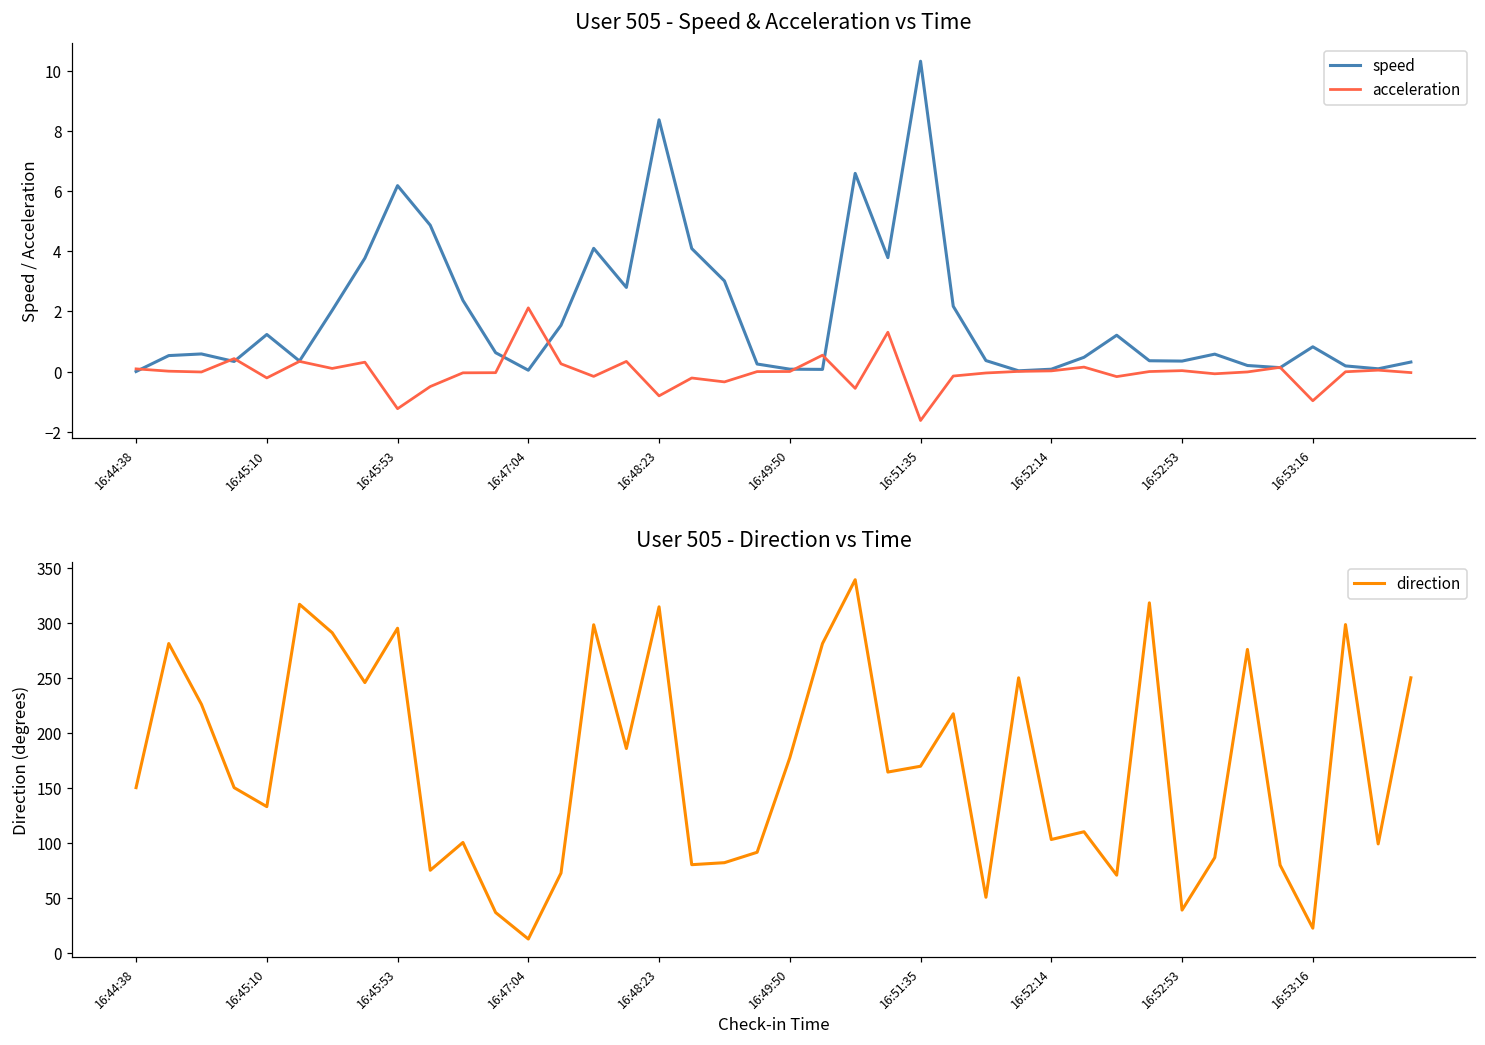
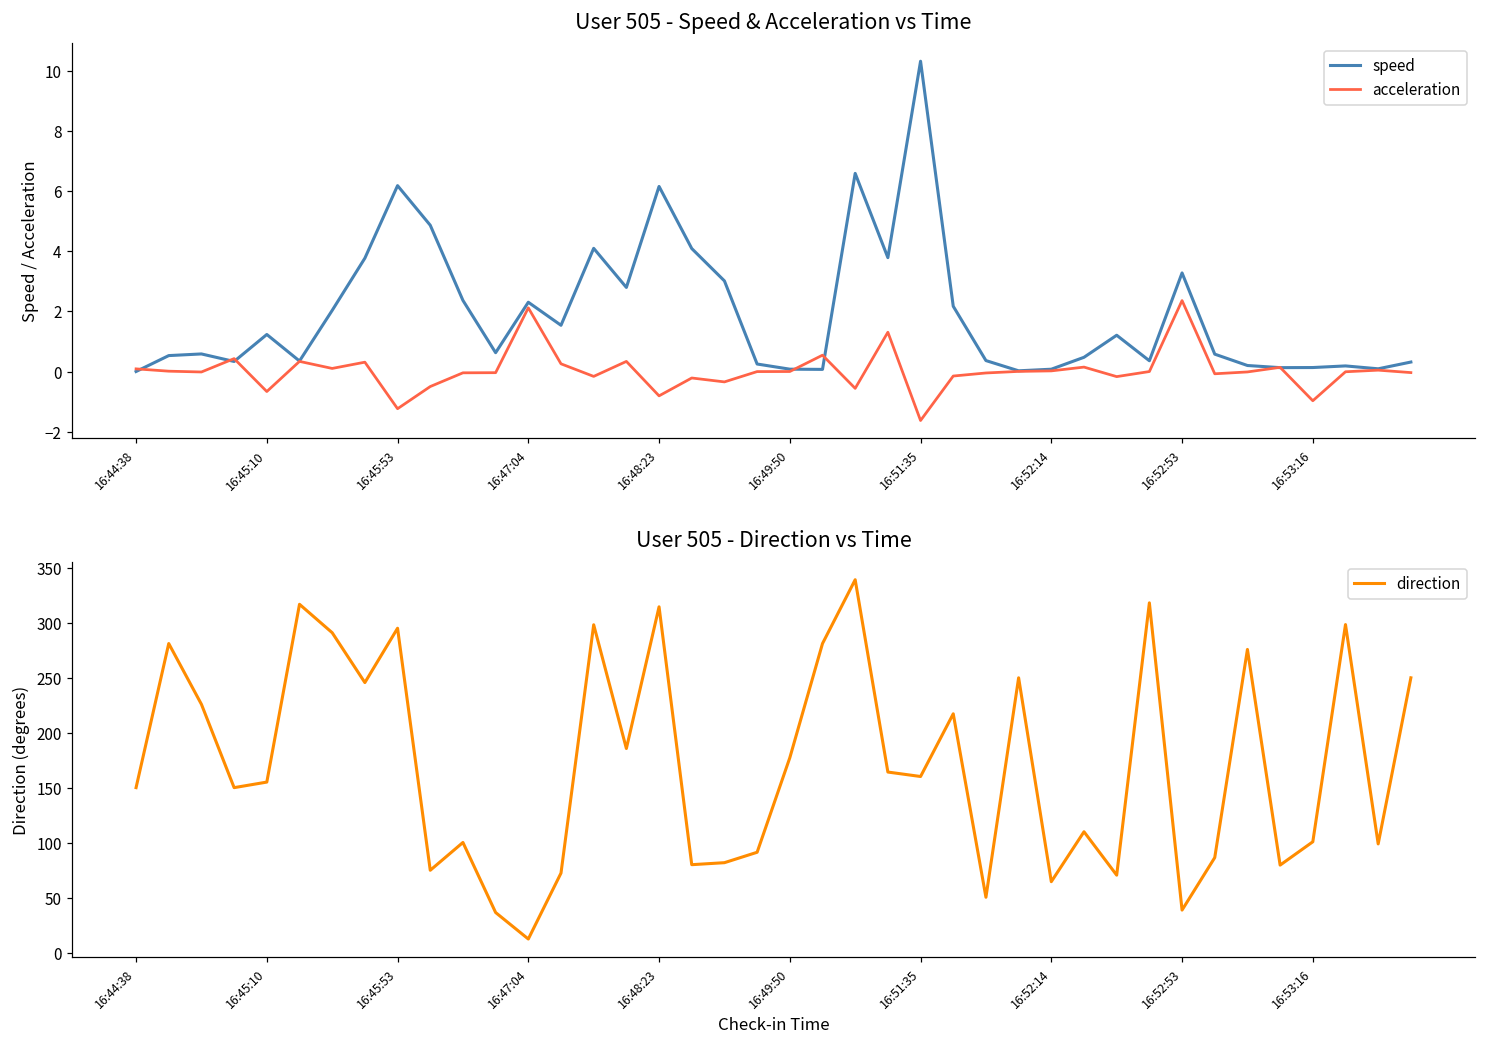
  {
    "User 505 - Speed & Acceleration vs Time": {
      "speed": {
        "16:45:10": 1.2,
        "16:45:53": 6.2,
-       "16:47:04": 0.0,
-       "16:48:23": 8.4,
+       "16:47:04": 2.3,
+       "16:48:23": 6.2,
        "16:51:35": 10.3,
-       "16:52:53": 0.3,
-       "16:53:16": 0.8
+       "16:52:53": 3.3,
+       "16:53:16": 0.1
      },
      "acceleration": {
-       "16:45:10": -0.2,
+       "16:45:10": -0.7,
        "16:45:53": -1.2,
        "16:47:04": 2.1,
        "16:48:23": -0.8,
        "16:51:35": -1.6,
-       "16:52:53": 0.0,
+       "16:52:53": 2.4,
        "16:53:16": -1.0
      }
    },
    "User 505 - Direction vs Time": {
      "16:44:38": 150,
-     "16:45:10": 133,
+     "16:45:10": 155,
      "16:45:53": 295,
      "16:47:04": 13,
      "16:48:23": 315,
      "16:49:50": 178,
-     "16:51:35": 170,
-     "16:52:14": 103,
+     "16:51:35": 161,
+     "16:52:14": 65,
      "16:52:53": 39,
-     "16:53:16": 23
+     "16:53:16": 101
    }
  }
